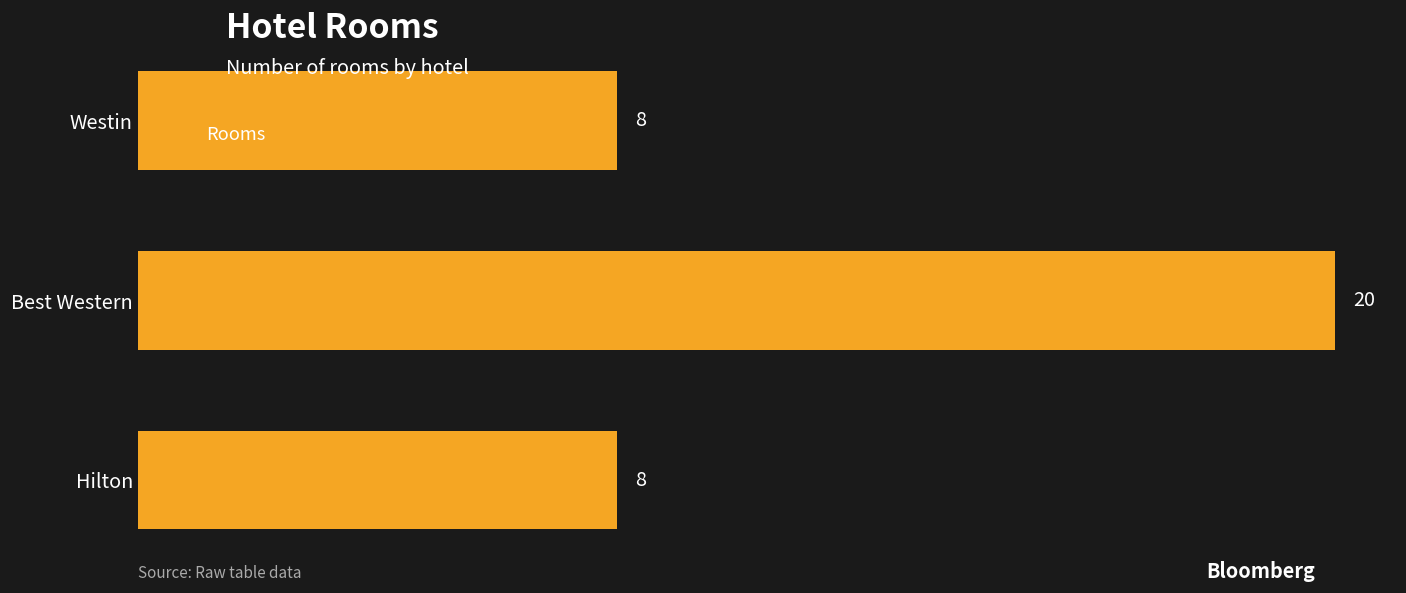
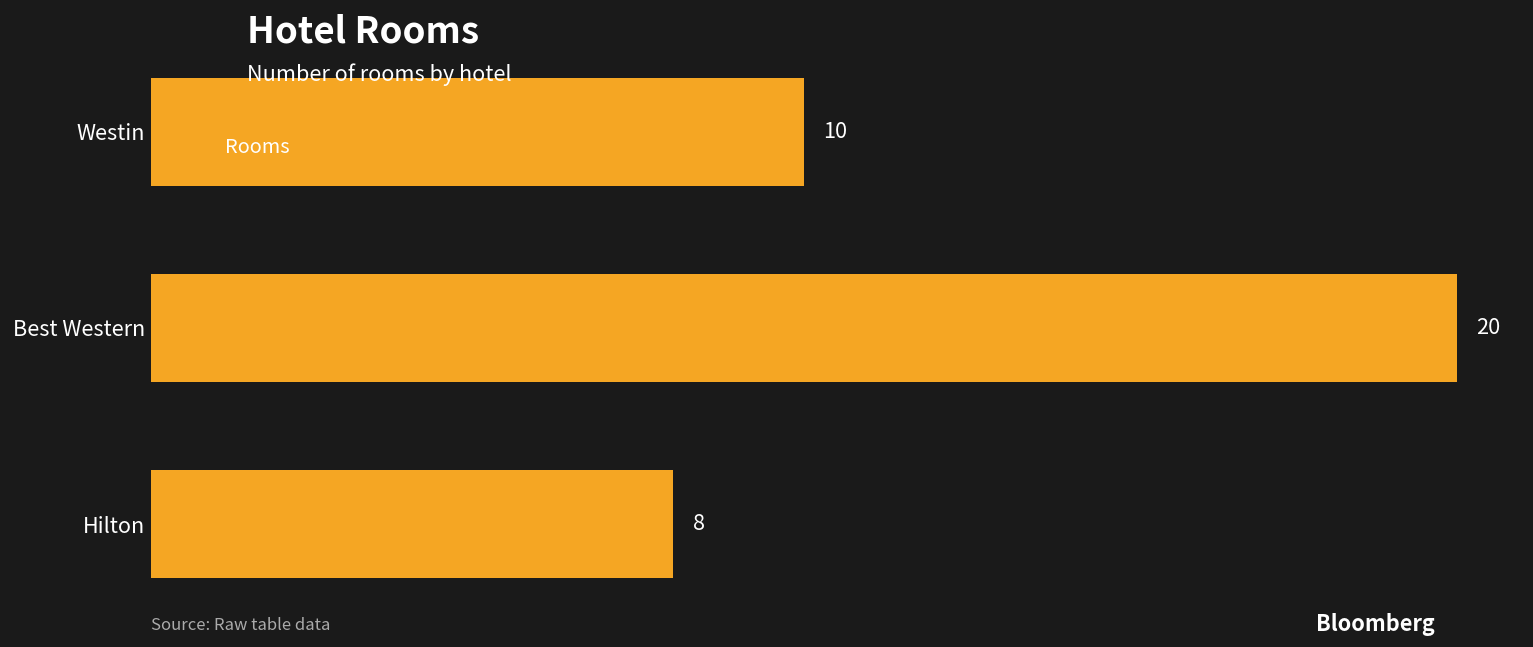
  {
-   "Westin": 8,
+   "Westin": 10,
    "Best Western": 20,
    "Hilton": 8
  }
